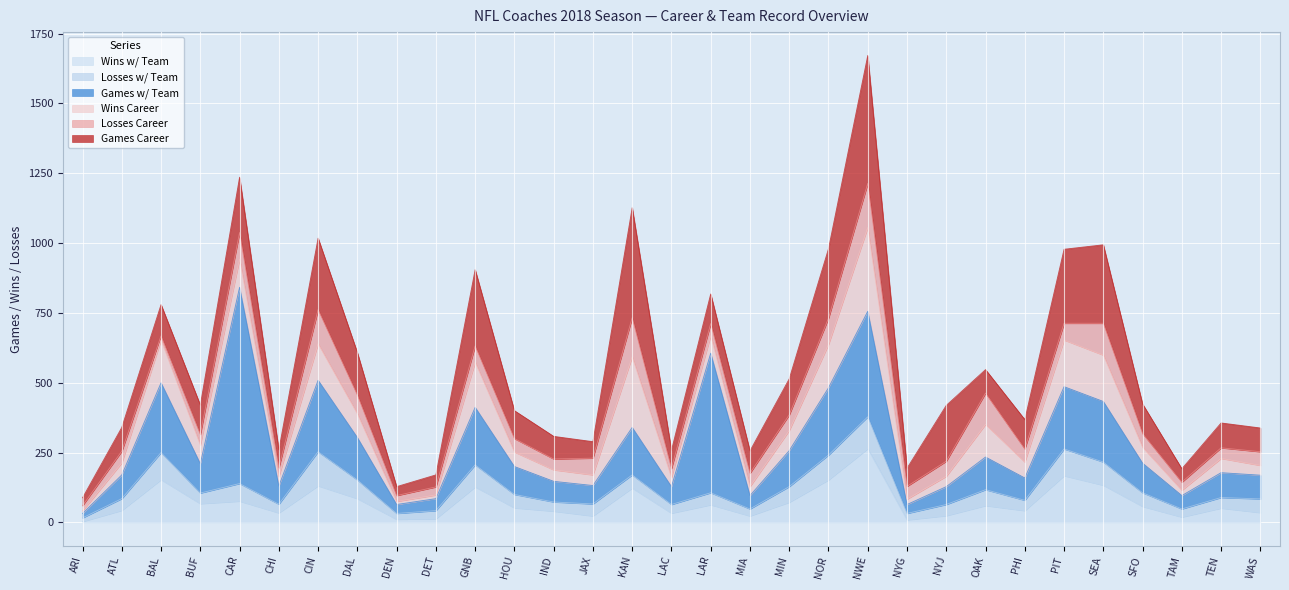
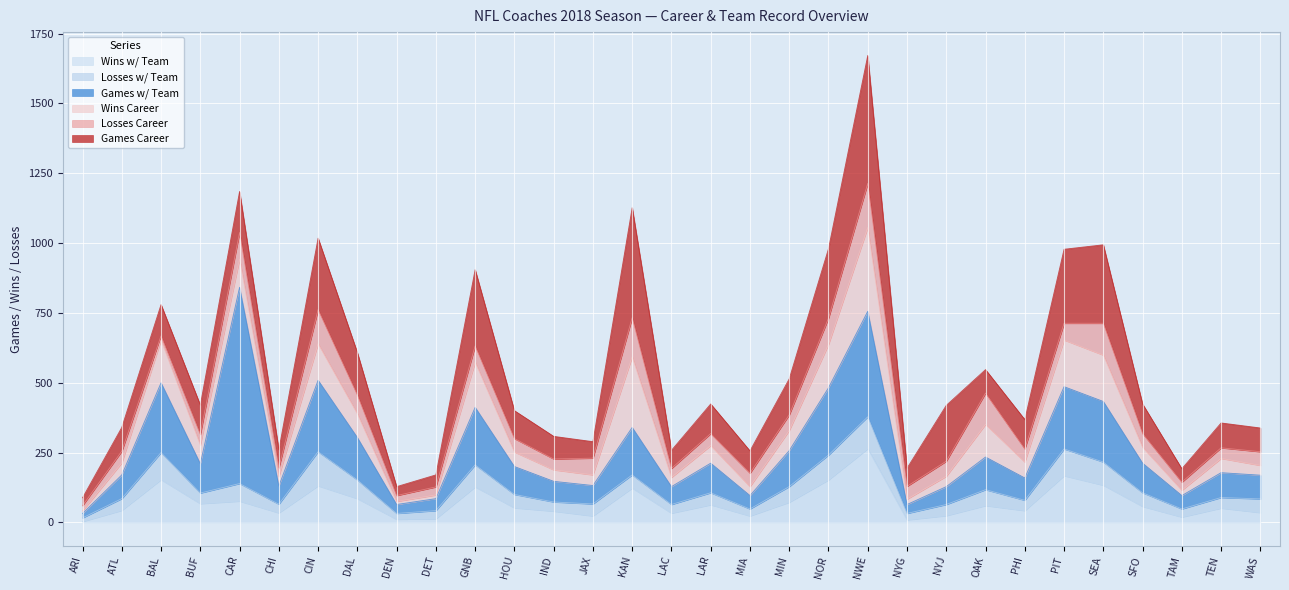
  {
    "Games w/ Team": {
      "ATL": 90,
      "BAL": 250,
      "BUF": 110,
      "CAR": 700,
      "CHI": 70,
      "CIN": 260,
      "DAL": 150,
      "DEN": 30,
      "DET": 40,
      "GNB": 210,
      "HOU": 100,
      "IND": 70,
      "JAX": 70,
      "KAN": 170,
      "LAC": 60,
-     "LAR": 500,
+     "LAR": 110,
      "MIA": 50,
      "MIN": 130,
      "NOR": 240,
      "NWE": 380,
      "NYG": 30,
      "NYJ": 60,
      "OAK": 120,
      "PHI": 80,
      "PIT": 220,
      "SEA": 220,
      "SFO": 110,
      "TAM": 50,
      "TEN": 90,
      "WAS": 90
    },
    "Losses Career": {
      "ARI": 20,
      "ATL": 40,
      "BAL": 20,
      "BUF": 40,
      "CAR": 100,
      "CHI": 30,
      "CIN": 120,
      "DAL": 70,
      "DEN": 20,
      "DET": 30,
      "GNB": 60,
      "HOU": 50,
      "IND": 40,
      "JAX": 60,
      "KAN": 140,
      "LAC": 30,
      "LAR": 40,
      "MIA": 50,
      "MIN": 60,
      "NOR": 90,
      "NWE": 160,
      "NYG": 50,
      "NYJ": 50,
      "OAK": 110,
      "PHI": 50,
      "PIT": 60,
      "SEA": 110,
      "SFO": 50,
      "TAM": 30,
      "TEN": 40,
      "WAS": 50
    },
    "Games Career": {
      "ARI": 30,
      "ATL": 90,
      "BAL": 110,
      "BUF": 110,
-     "CAR": 200,
+     "CAR": 150,
      "CHI": 70,
      "CIN": 260,
      "DAL": 150,
      "DEN": 30,
      "DET": 40,
      "GNB": 270,
      "HOU": 100,
      "IND": 80,
      "JAX": 60,
      "KAN": 390,
      "LAC": 70,
      "LAR": 110,
      "MIA": 80,
      "MIN": 130,
      "NOR": 250,
      "NWE": 460,
      "NYG": 70,
      "NYJ": 200,
      "OAK": 80,
      "PHI": 110,
      "PIT": 270,
      "SEA": 280,
      "SFO": 110,
      "TAM": 50,
      "TEN": 90,
      "WAS": 90
    }
  }
